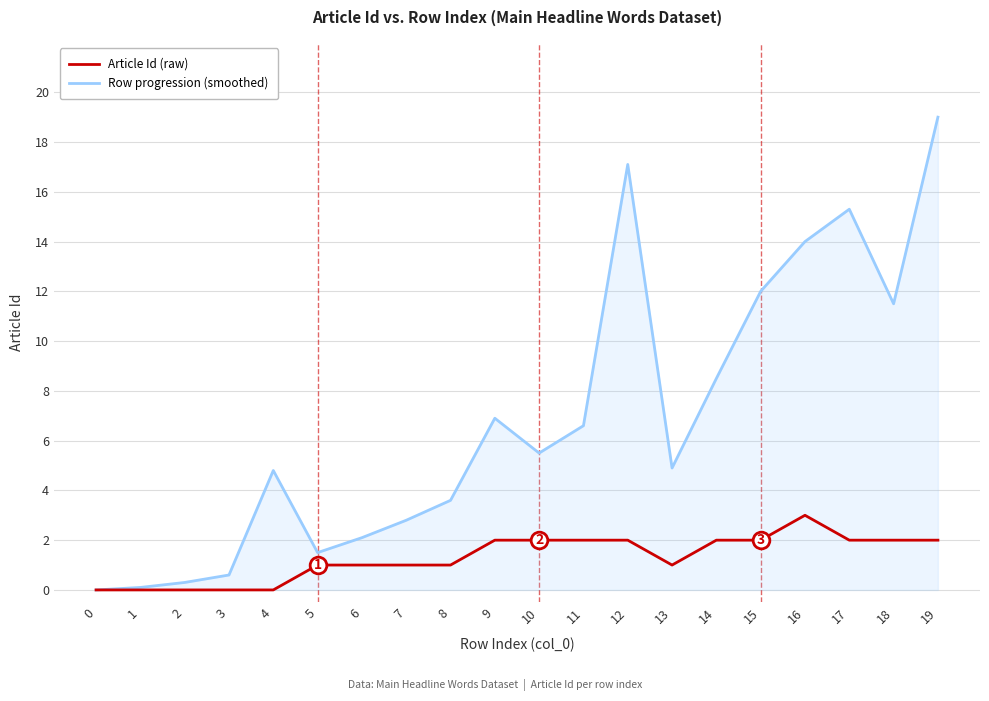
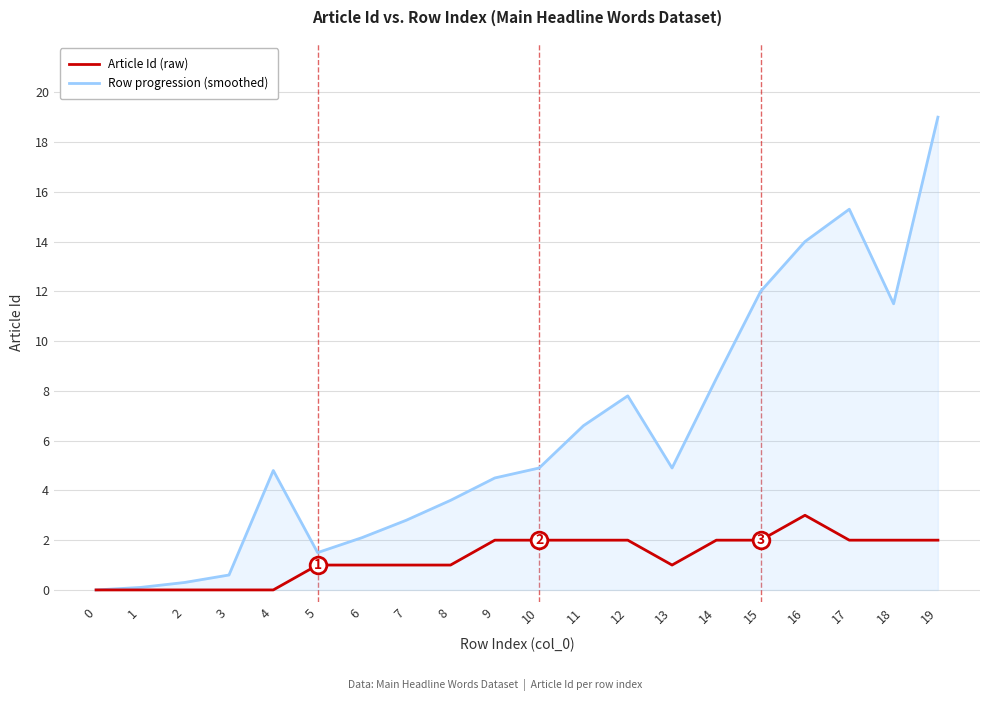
  {
    "Article Id (raw)": {
      "2": 0.0,
      "3": 0.0,
      "4": 0.0,
      "6": 1.0,
      "7": 1.0,
      "8": 1.0,
      "9": 2.0,
      "11": 2.0,
      "12": 2.0,
      "13": 1.0,
      "14": 2.0,
      "16": 3.0,
      "17": 2.0,
      "18": 2.0,
      "19": 2.0
    },
    "Row progression (smoothed)": {
      "2": 0.3,
      "3": 0.6,
      "4": 4.8,
      "6": 2.1,
      "7": 2.8,
      "8": 3.6,
-     "9": 6.9,
-     "10": 5.5,
+     "9": 4.5,
+     "10": 4.9,
      "11": 6.6,
-     "12": 17.1,
+     "12": 7.8,
      "13": 4.9,
      "14": 8.5,
      "15": 12.0,
      "16": 14.0,
      "17": 15.3,
      "18": 11.5,
      "19": 19.0
    }
  }
